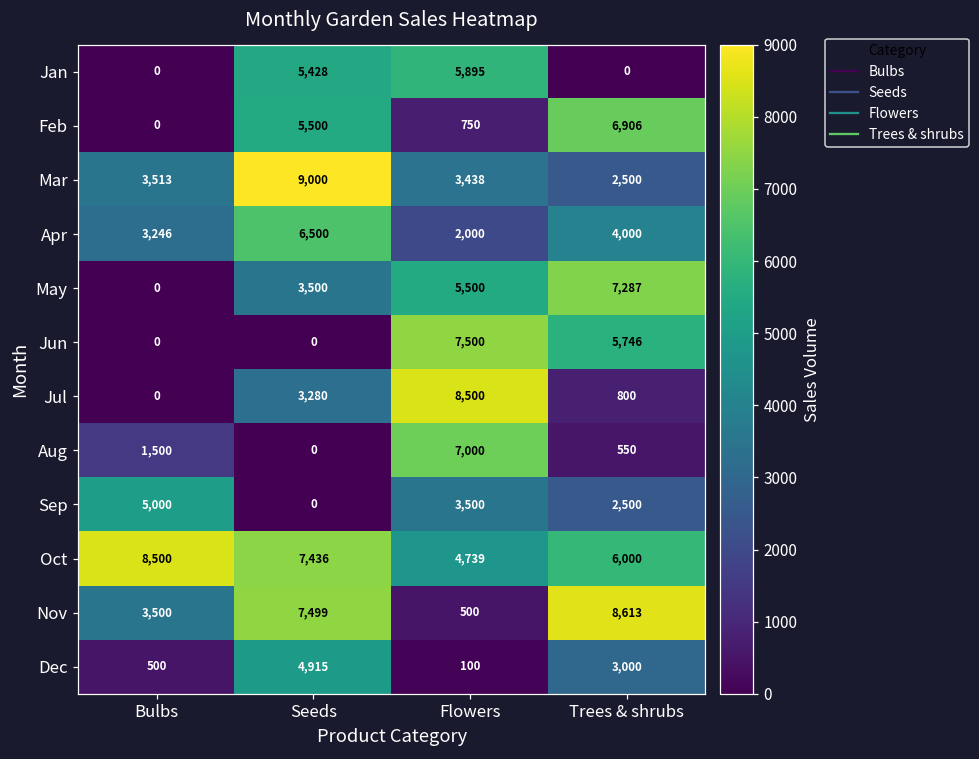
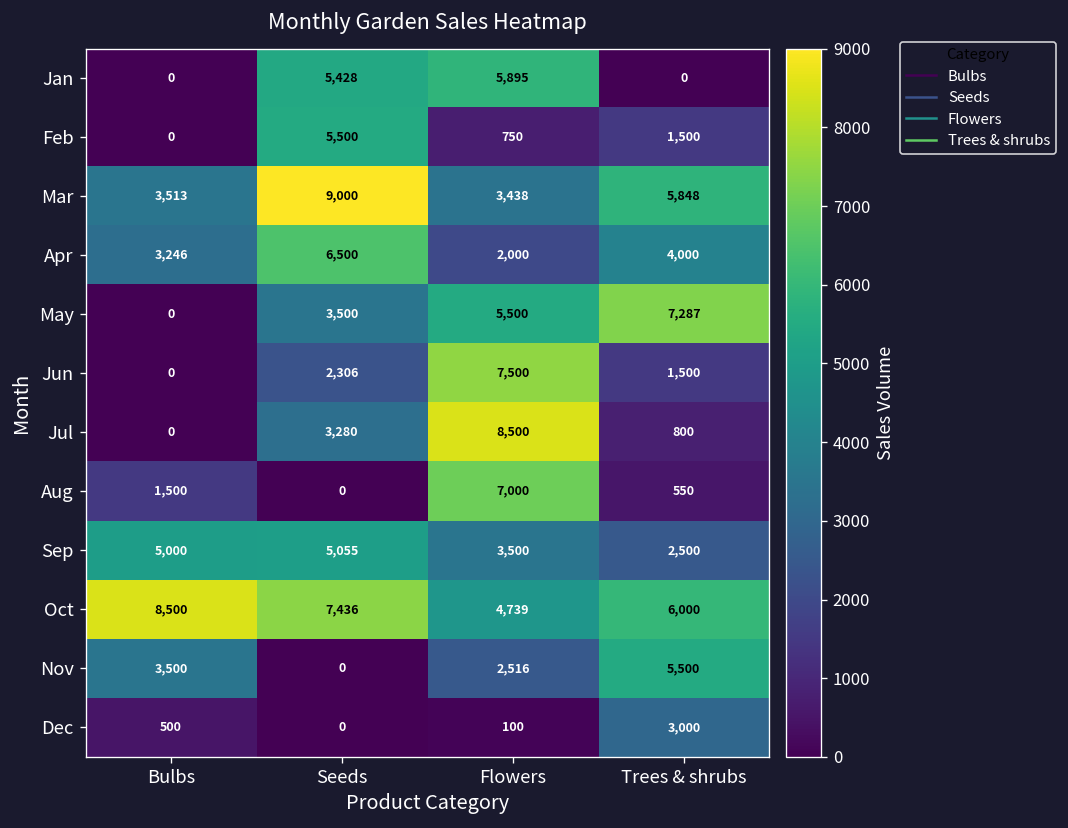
  {
    "Jan": {
      "Bulbs": "0",
      "Seeds": "5,428",
      "Flowers": "5,895",
      "Trees & shrubs": "0"
    },
    "Feb": {
      "Bulbs": "0",
      "Seeds": "5,500",
      "Flowers": "750",
-     "Trees & shrubs": "6,906"
+     "Trees & shrubs": "1,500"
    },
    "Mar": {
      "Bulbs": "3,513",
      "Seeds": "9,000",
      "Flowers": "3,438",
-     "Trees & shrubs": "2,500"
+     "Trees & shrubs": "5,848"
    },
    "Apr": {
      "Bulbs": "3,246",
      "Seeds": "6,500",
      "Flowers": "2,000",
      "Trees & shrubs": "4,000"
    },
    "May": {
      "Bulbs": "0",
      "Seeds": "3,500",
      "Flowers": "5,500",
      "Trees & shrubs": "7,287"
    },
    "Jun": {
      "Bulbs": "0",
-     "Seeds": "0",
+     "Seeds": "2,306",
      "Flowers": "7,500",
-     "Trees & shrubs": "5,746"
+     "Trees & shrubs": "1,500"
    },
    "Jul": {
      "Bulbs": "0",
      "Seeds": "3,280",
      "Flowers": "8,500",
      "Trees & shrubs": "800"
    },
    "Aug": {
      "Bulbs": "1,500",
      "Seeds": "0",
      "Flowers": "7,000",
      "Trees & shrubs": "550"
    },
    "Sep": {
      "Bulbs": "5,000",
-     "Seeds": "0",
+     "Seeds": "5,055",
      "Flowers": "3,500",
      "Trees & shrubs": "2,500"
    },
    "Oct": {
      "Bulbs": "8,500",
      "Seeds": "7,436",
      "Flowers": "4,739",
      "Trees & shrubs": "6,000"
    },
    "Nov": {
      "Bulbs": "3,500",
-     "Seeds": "7,499",
-     "Flowers": "500",
-     "Trees & shrubs": "8,613"
+     "Seeds": "0",
+     "Flowers": "2,516",
+     "Trees & shrubs": "5,500"
    },
    "Dec": {
      "Bulbs": "500",
-     "Seeds": "4,915",
+     "Seeds": "0",
      "Flowers": "100",
      "Trees & shrubs": "3,000"
    }
  }
